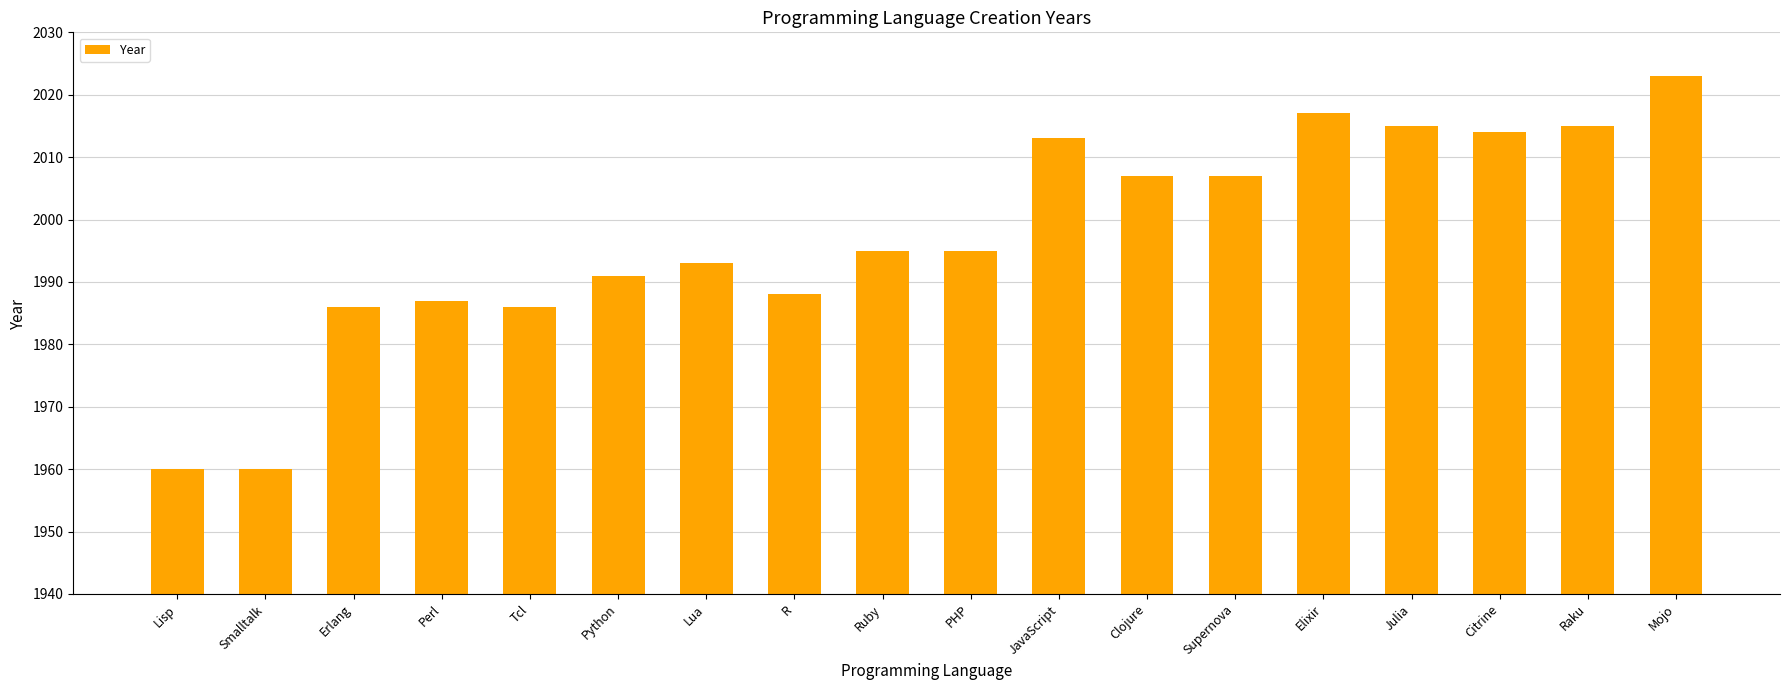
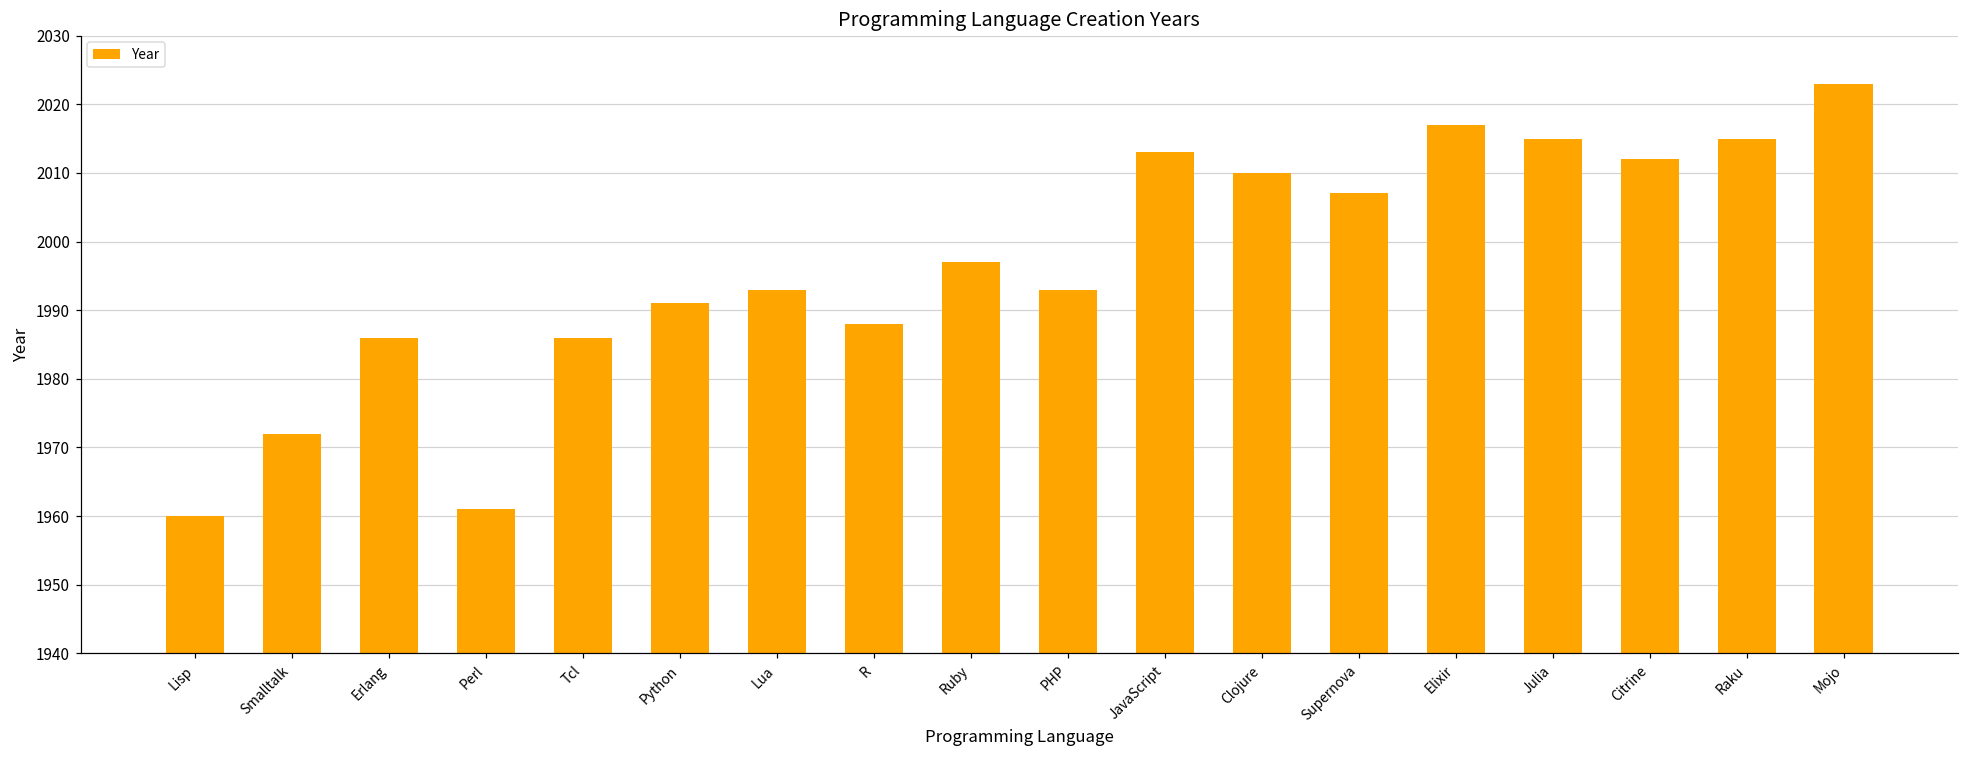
  {
    "Lisp": 1960,
-   "Smalltalk": 1960,
+   "Smalltalk": 1972,
    "Erlang": 1986,
-   "Perl": 1987,
+   "Perl": 1961,
    "Tcl": 1986,
    "Python": 1991,
    "Lua": 1993,
    "R": 1988,
-   "Ruby": 1995,
-   "PHP": 1995,
+   "Ruby": 1997,
+   "PHP": 1993,
    "JavaScript": 2013,
-   "Clojure": 2007,
+   "Clojure": 2010,
    "Supernova": 2007,
    "Elixir": 2017,
    "Julia": 2015,
-   "Citrine": 2014,
+   "Citrine": 2012,
    "Raku": 2015,
    "Mojo": 2023
  }
